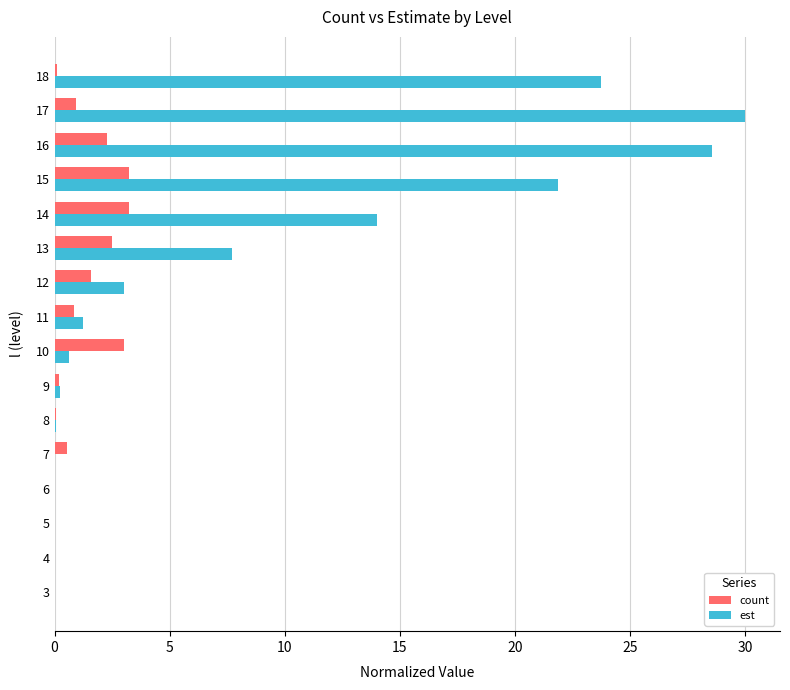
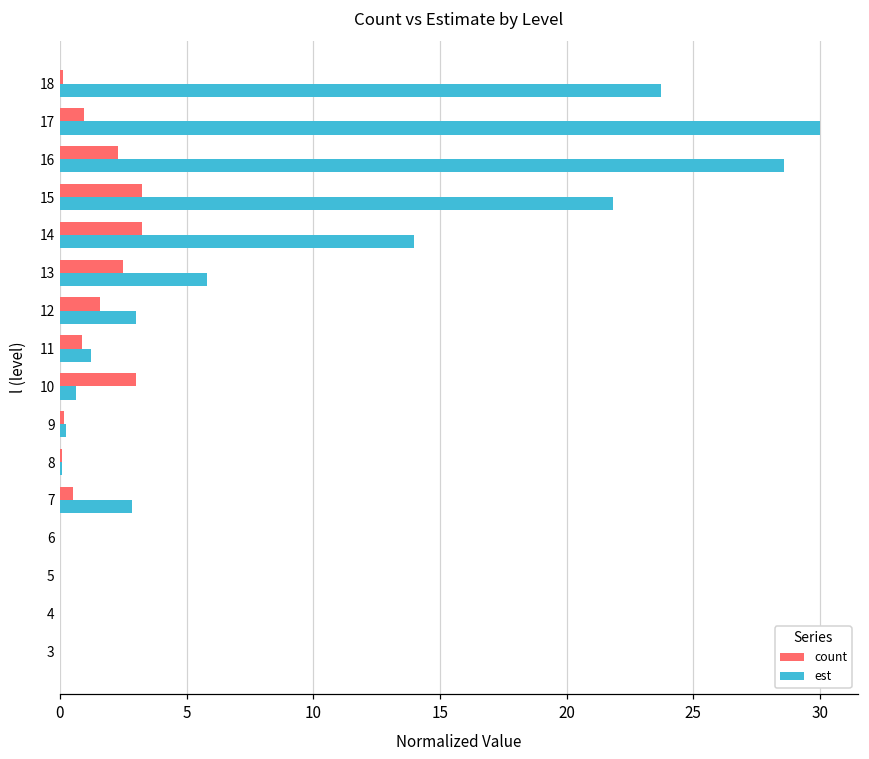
  {
    "count": {
      "18": 0.1,
      "17": 0.9,
      "16": 2.3,
      "15": 3.3,
      "14": 3.2,
      "13": 2.5,
      "12": 1.6,
      "11": 0.9,
      "10": 3.0,
      "9": 0.2,
      "7": 0.5
    },
    "est": {
      "18": 23.7,
      "17": 30.0,
      "16": 28.6,
      "15": 21.8,
      "14": 14.0,
-     "13": 7.7,
+     "13": 5.8,
      "12": 3.0,
      "11": 1.2,
      "10": 0.6,
      "9": 0.2,
-     "7": 0.0
+     "7": 2.8
    }
  }
